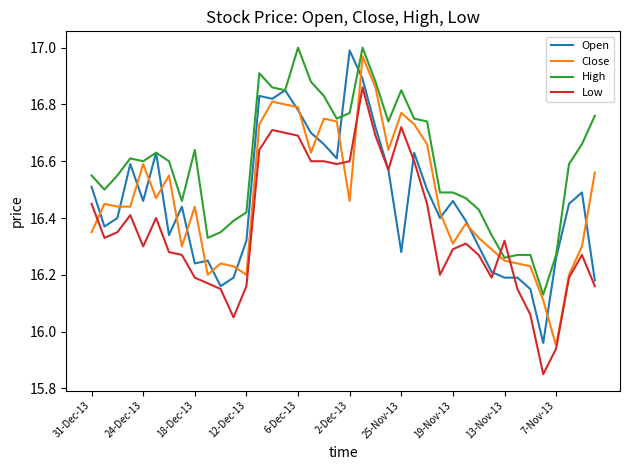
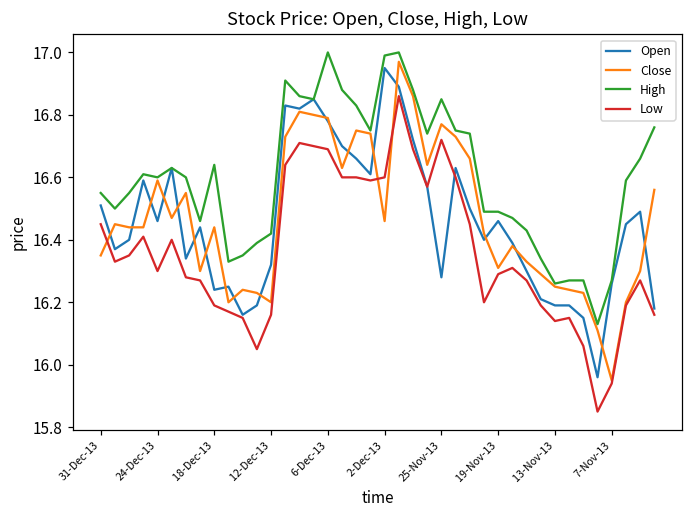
  {
    "Open": {
      "31-Dec-13": 16.51,
      "24-Dec-13": 16.46,
      "18-Dec-13": 16.24,
      "12-Dec-13": 16.32,
      "6-Dec-13": 16.78,
-     "2-Dec-13": 16.99,
+     "2-Dec-13": 16.95,
      "25-Nov-13": 16.28,
      "19-Nov-13": 16.46,
      "13-Nov-13": 16.19,
      "7-Nov-13": 16.26
    },
    "Close": {
      "31-Dec-13": 16.35,
      "24-Dec-13": 16.59,
      "18-Dec-13": 16.44,
      "12-Dec-13": 16.20,
      "6-Dec-13": 16.79,
      "2-Dec-13": 16.46,
      "25-Nov-13": 16.77,
      "19-Nov-13": 16.31,
      "13-Nov-13": 16.25,
      "7-Nov-13": 15.95
    },
    "High": {
      "31-Dec-13": 16.55,
      "24-Dec-13": 16.60,
      "18-Dec-13": 16.64,
      "12-Dec-13": 16.42,
      "6-Dec-13": 17.00,
-     "2-Dec-13": 16.77,
+     "2-Dec-13": 16.99,
      "25-Nov-13": 16.85,
      "19-Nov-13": 16.49,
      "13-Nov-13": 16.26,
      "7-Nov-13": 16.27
    },
    "Low": {
      "31-Dec-13": 16.45,
      "24-Dec-13": 16.30,
      "18-Dec-13": 16.19,
      "12-Dec-13": 16.16,
      "6-Dec-13": 16.69,
      "2-Dec-13": 16.60,
      "25-Nov-13": 16.72,
      "19-Nov-13": 16.29,
-     "13-Nov-13": 16.32,
+     "13-Nov-13": 16.14,
      "7-Nov-13": 15.94
    }
  }
